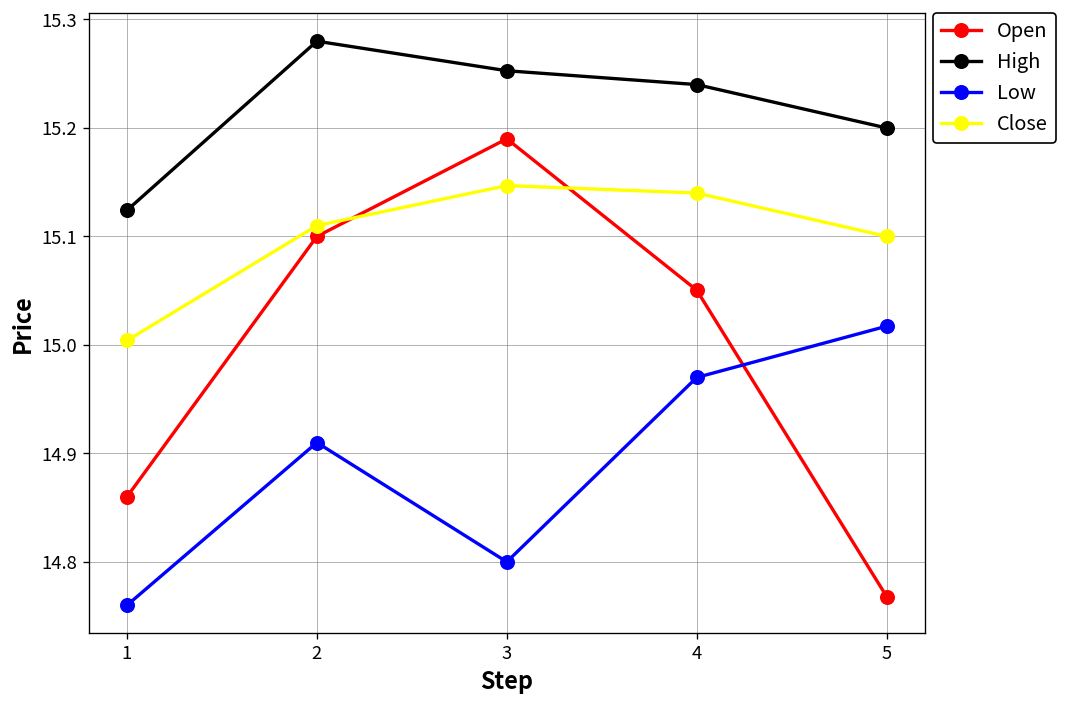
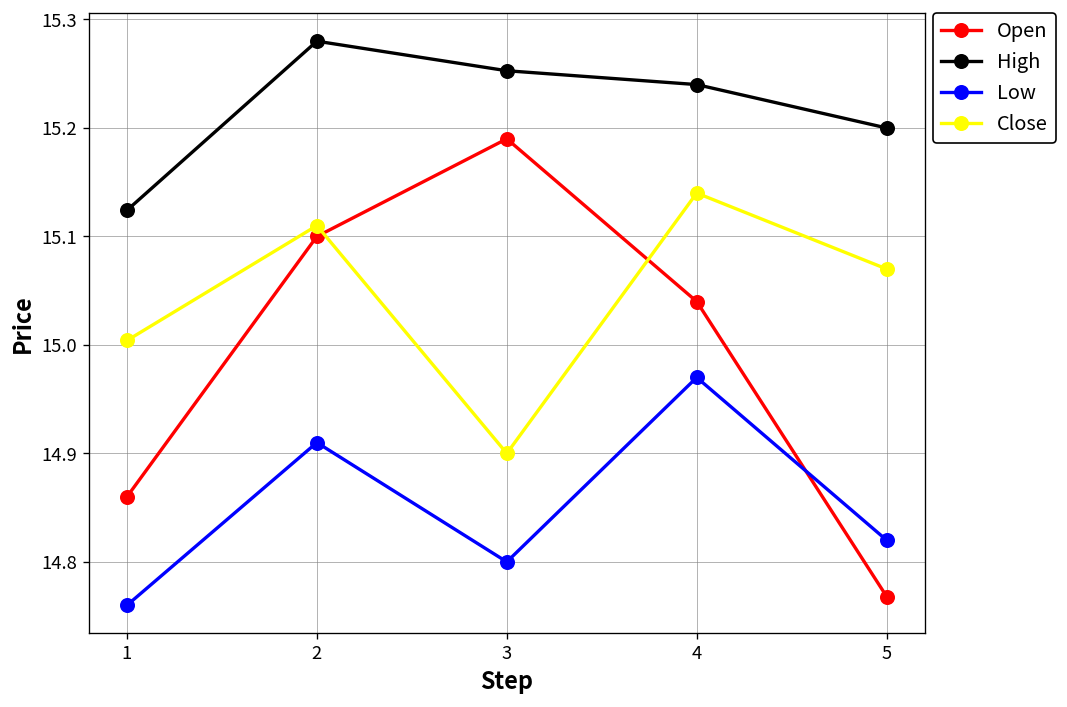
  {
    "Open": {
      "1": 14.86,
      "2": 15.10,
      "3": 15.19,
-     "4": 15.05,
+     "4": 15.04,
      "5": 14.77
    },
    "High": {
      "1": 15.12,
      "2": 15.28,
      "3": 15.25,
      "4": 15.24,
      "5": 15.20
    },
    "Low": {
      "1": 14.76,
      "2": 14.91,
      "3": 14.80,
      "4": 14.97,
-     "5": 15.02
+     "5": 14.82
    },
    "Close": {
      "1": 15.00,
      "2": 15.11,
-     "3": 15.15,
+     "3": 14.90,
      "4": 15.14,
-     "5": 15.10
+     "5": 15.07
    }
  }
